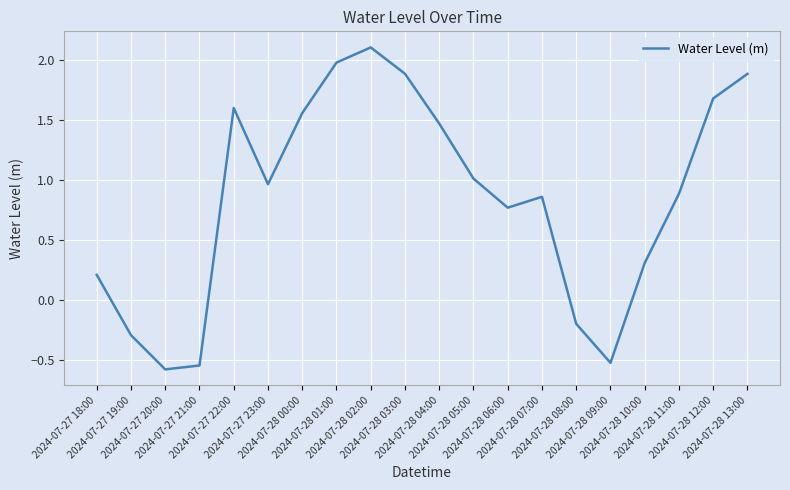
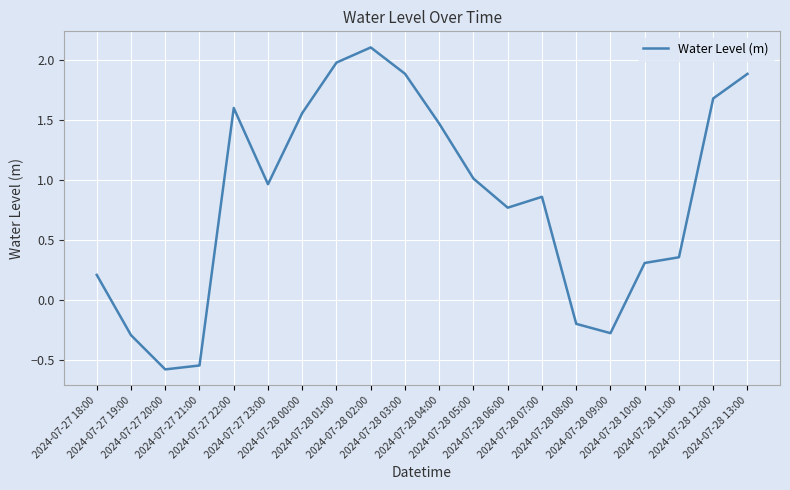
  {
    "2024-07-27 18:00": 0.21,
    "2024-07-27 19:00": -0.29,
    "2024-07-27 20:00": -0.58,
    "2024-07-27 21:00": -0.54,
    "2024-07-27 22:00": 1.60,
    "2024-07-27 23:00": 0.97,
    "2024-07-28 00:00": 1.56,
    "2024-07-28 01:00": 1.98,
    "2024-07-28 02:00": 2.11,
    "2024-07-28 03:00": 1.89,
    "2024-07-28 04:00": 1.47,
    "2024-07-28 05:00": 1.01,
    "2024-07-28 06:00": 0.77,
    "2024-07-28 07:00": 0.86,
    "2024-07-28 08:00": -0.20,
-   "2024-07-28 09:00": -0.52,
+   "2024-07-28 09:00": -0.28,
    "2024-07-28 10:00": 0.31,
-   "2024-07-28 11:00": 0.89,
+   "2024-07-28 11:00": 0.36,
    "2024-07-28 12:00": 1.68,
    "2024-07-28 13:00": 1.89
  }
